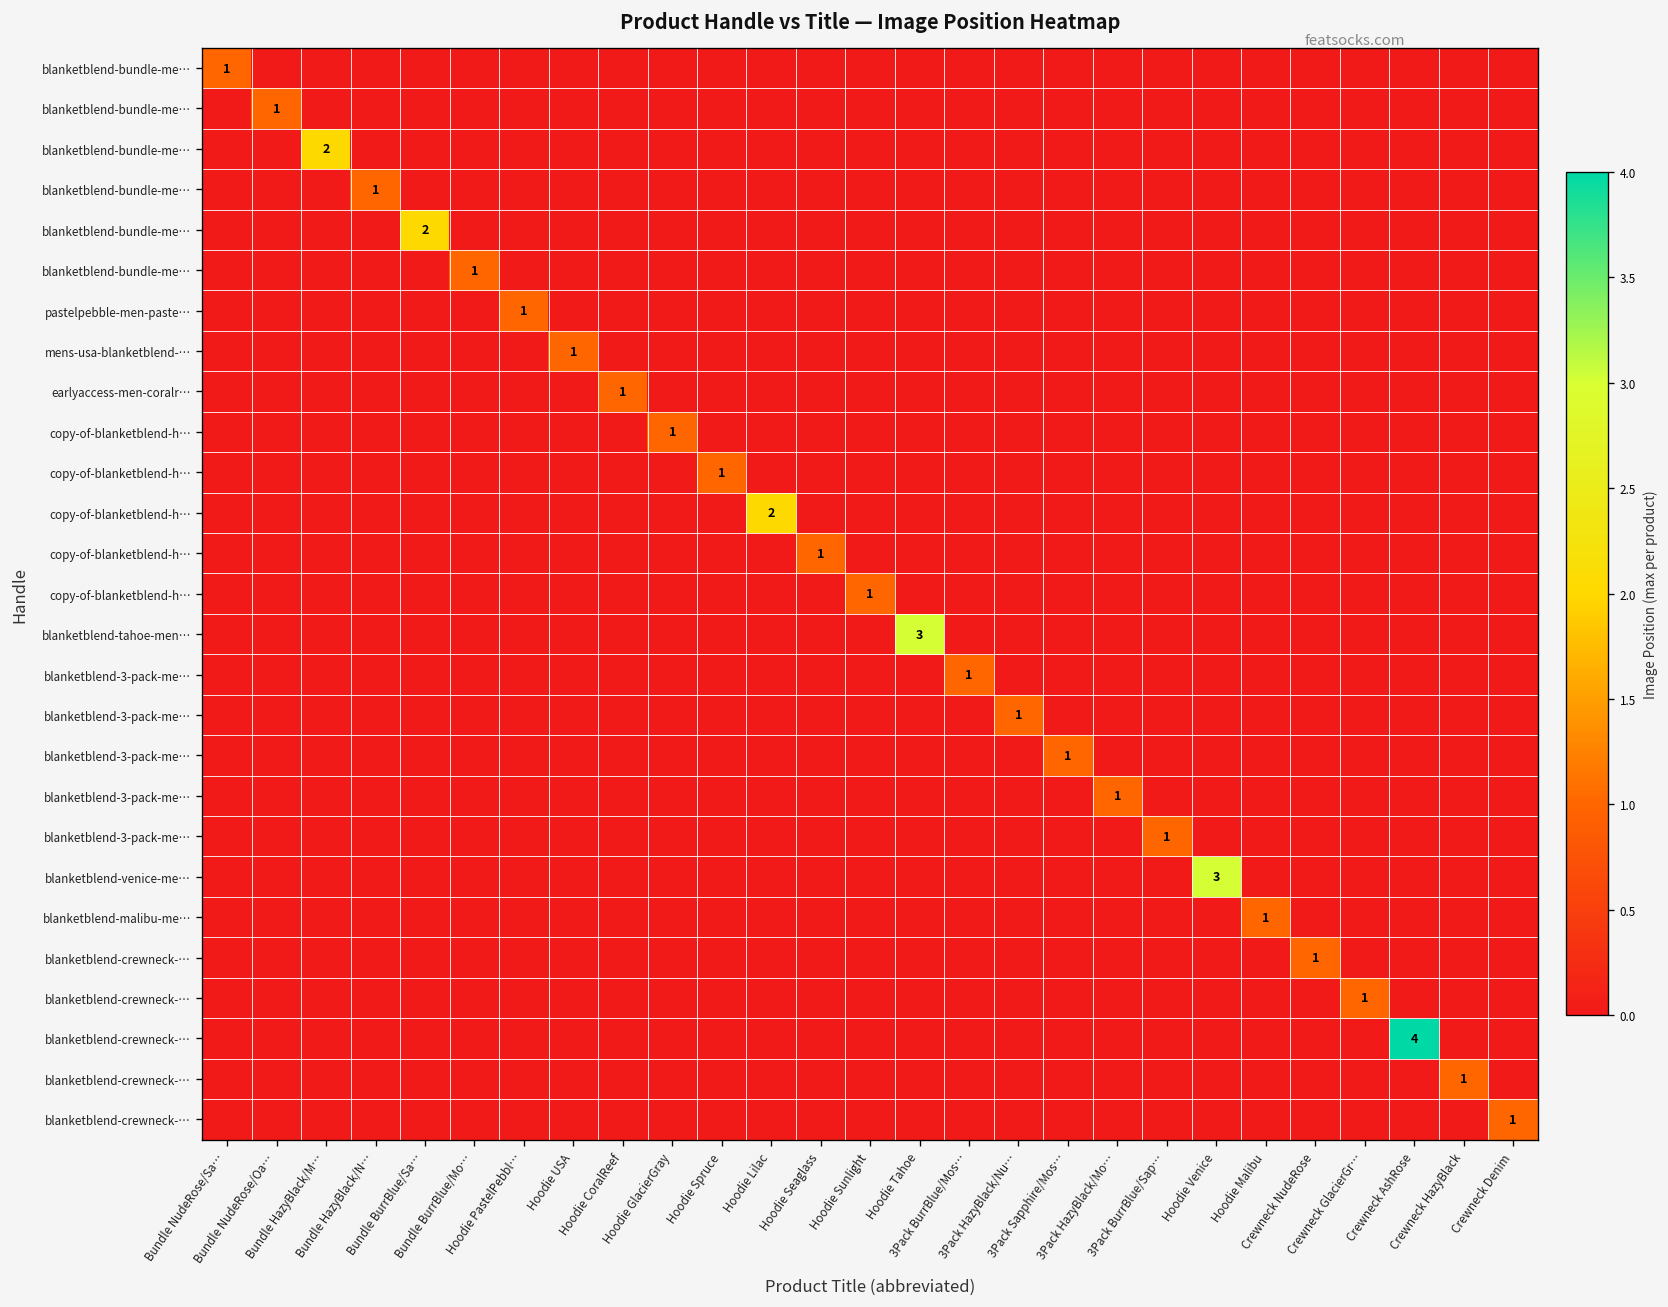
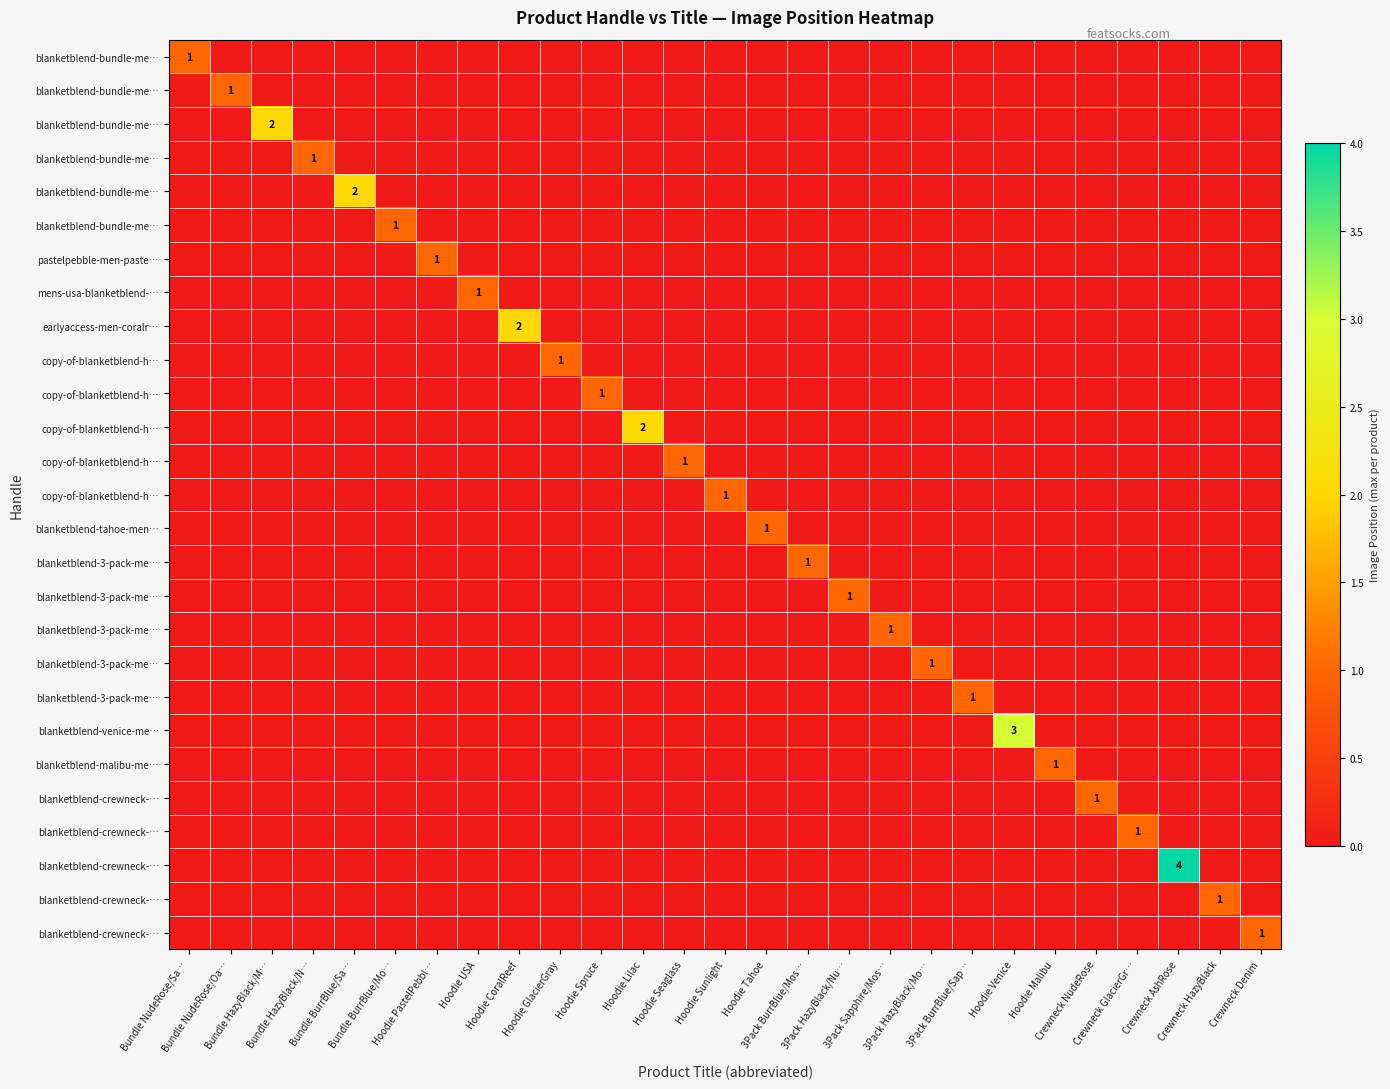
  {
    "pastelpebble-men-paste…": {
      "Hoodie PastelPebbl…": 1
    },
    "mens-usa-blanketblend-…": {
      "Hoodie USA": 1
    },
    "earlyaccess-men-coralr…": {
-     "Hoodie CoralReef": 1
+     "Hoodie CoralReef": 2
    },
    "blanketblend-tahoe-men…": {
-     "Hoodie Tahoe": 3
+     "Hoodie Tahoe": 1
    },
    "blanketblend-venice-me…": {
      "Hoodie Venice": 3
    },
    "blanketblend-malibu-me…": {
      "Hoodie Malibu": 1
    }
  }
